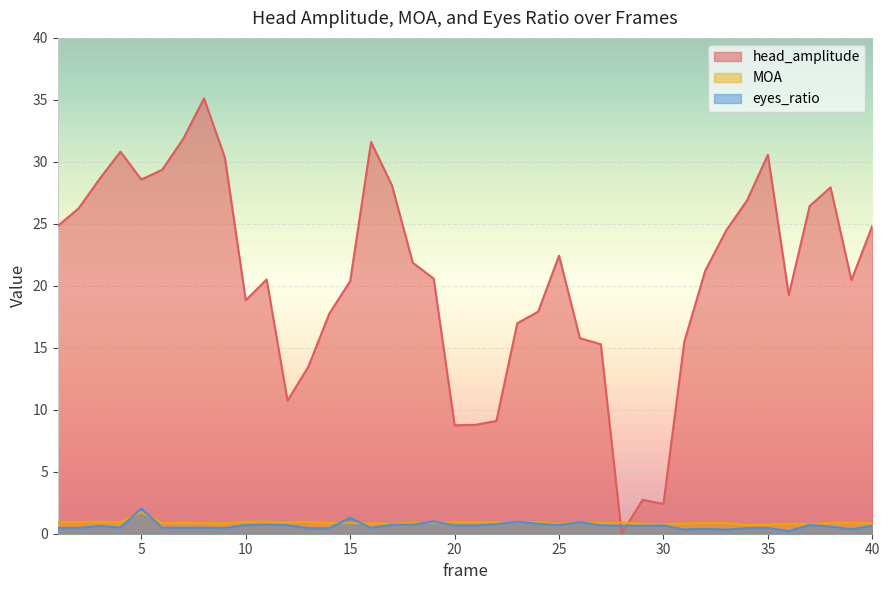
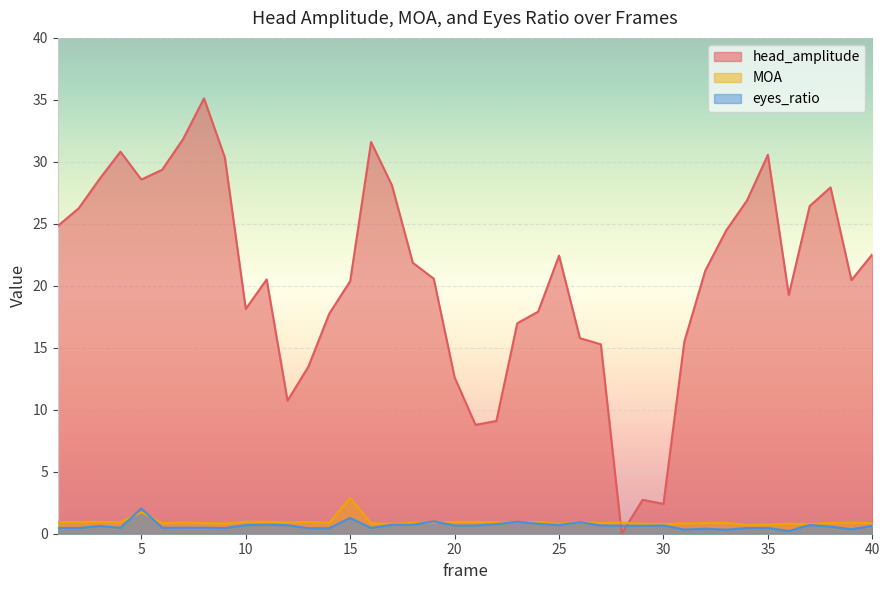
  {
    "head_amplitude": {
      "5": 28.6,
-     "10": 18.8,
+     "10": 18.1,
      "15": 20.4,
-     "20": 8.7,
+     "20": 12.6,
      "25": 22.4,
      "30": 2.4,
      "35": 30.6,
-     "40": 24.8
+     "40": 22.5
    },
    "MOA": {
      "5": 1.7,
      "10": 1.0,
-     "15": 0.9,
+     "15": 2.9,
      "20": 1.0,
      "35": 0.7,
      "40": 0.9
    },
    "eyes_ratio": {
      "5": 2.0,
      "10": 0.7,
      "15": 1.3,
      "20": 0.7,
      "35": 0.5,
      "40": 0.6
    }
  }
